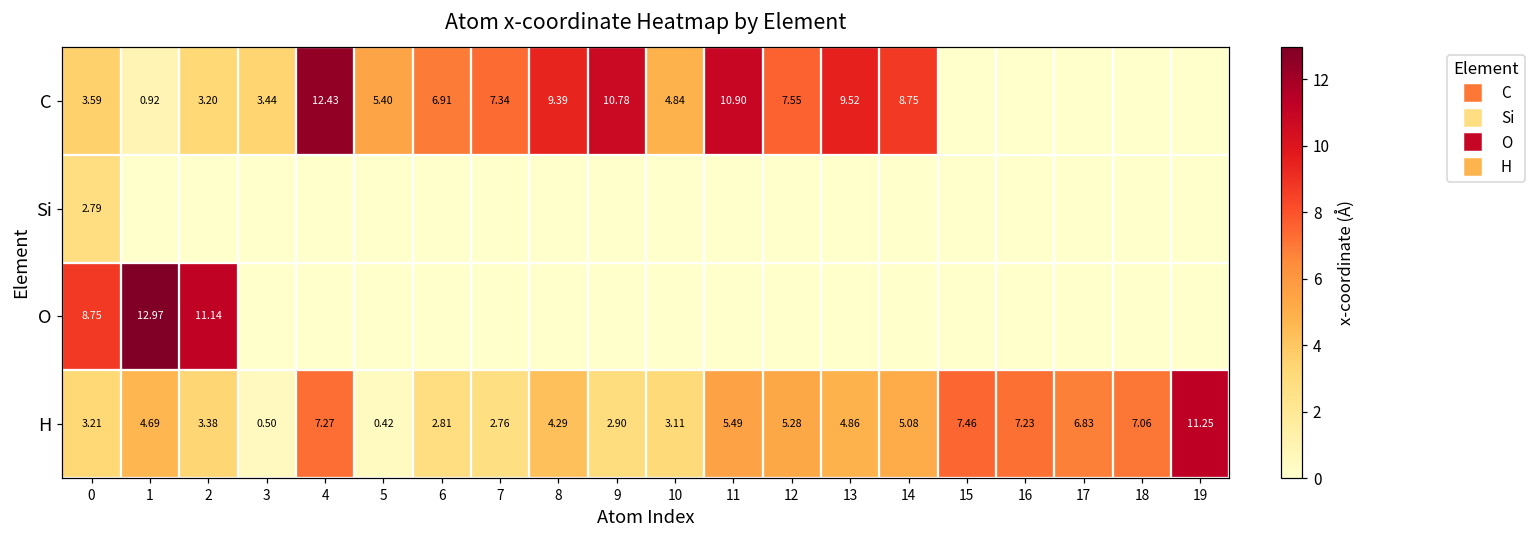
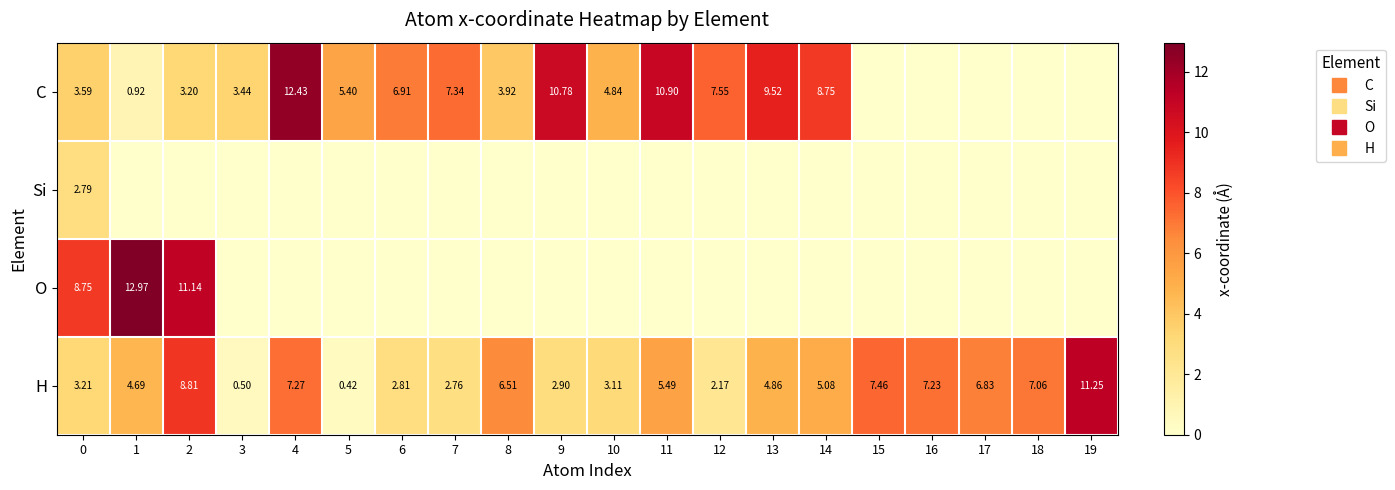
  {
    "C": {
      "0": 3.59,
      "1": 0.92,
      "2": 3.20,
      "3": 3.44,
      "4": 12.43,
      "5": 5.40,
      "6": 6.91,
      "7": 7.34,
-     "8": 9.39,
+     "8": 3.92,
      "9": 10.78,
      "10": 4.84,
      "11": 10.90,
      "12": 7.55,
      "13": 9.52,
      "14": 8.75
    },
    "Si": {
      "0": 2.79
    },
    "O": {
      "0": 8.75,
      "1": 12.97,
      "2": 11.14
    },
    "H": {
      "0": 3.21,
      "1": 4.69,
-     "2": 3.38,
+     "2": 8.81,
      "3": 0.50,
      "4": 7.27,
      "5": 0.42,
      "6": 2.81,
      "7": 2.76,
-     "8": 4.29,
+     "8": 6.51,
      "9": 2.90,
      "10": 3.11,
      "11": 5.49,
-     "12": 5.28,
+     "12": 2.17,
      "13": 4.86,
      "14": 5.08,
      "15": 7.46,
      "16": 7.23,
      "17": 6.83,
      "18": 7.06,
      "19": 11.25
    }
  }
